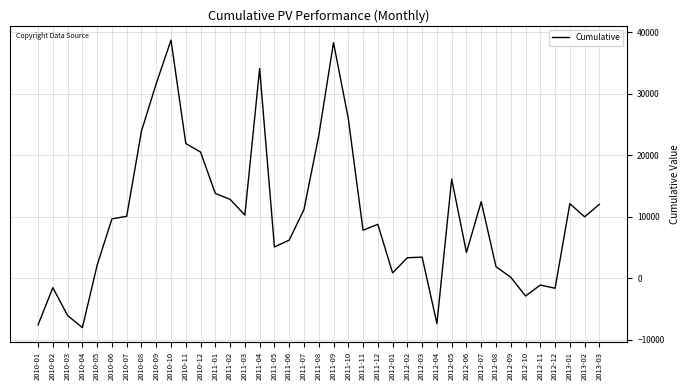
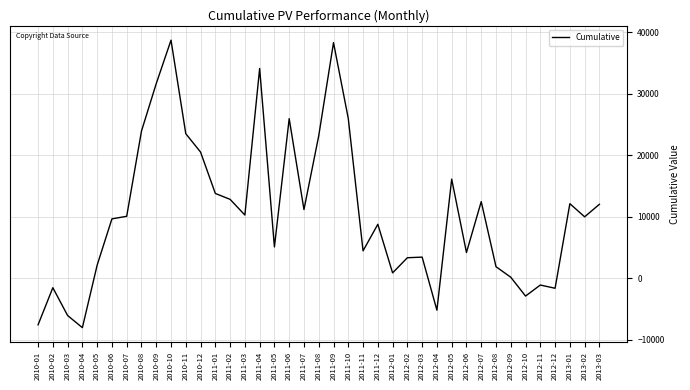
  {
    "2010-01": -8000,
    "2010-02": -2000,
    "2010-03": -6000,
    "2010-04": -8000,
    "2010-05": 2000,
    "2010-06": 10000,
    "2010-07": 10000,
    "2010-08": 24000,
    "2010-09": 32000,
    "2010-10": 39000,
-   "2010-11": 22000,
+   "2010-11": 24000,
    "2010-12": 21000,
    "2011-01": 14000,
    "2011-02": 13000,
    "2011-03": 10000,
    "2011-04": 34000,
    "2011-05": 5000,
-   "2011-06": 6000,
+   "2011-06": 26000,
    "2011-07": 11000,
    "2011-08": 23000,
    "2011-09": 38000,
    "2011-10": 26000,
-   "2011-11": 8000,
+   "2011-11": 4000,
    "2011-12": 9000,
    "2012-01": 1000,
    "2012-02": 3000,
    "2012-03": 3000,
-   "2012-04": -7000,
+   "2012-04": -5000,
    "2012-05": 16000,
    "2012-06": 4000,
    "2012-07": 12000,
    "2012-08": 2000,
    "2012-09": 0,
    "2012-10": -3000,
    "2012-11": -1000,
    "2012-12": -2000,
    "2013-01": 12000,
    "2013-02": 10000,
    "2013-03": 12000
  }
